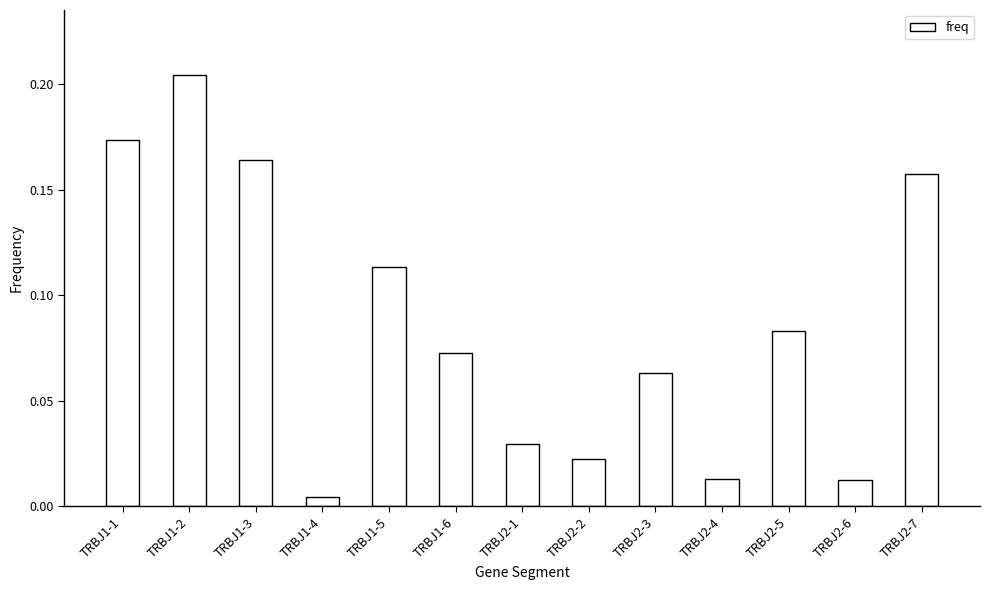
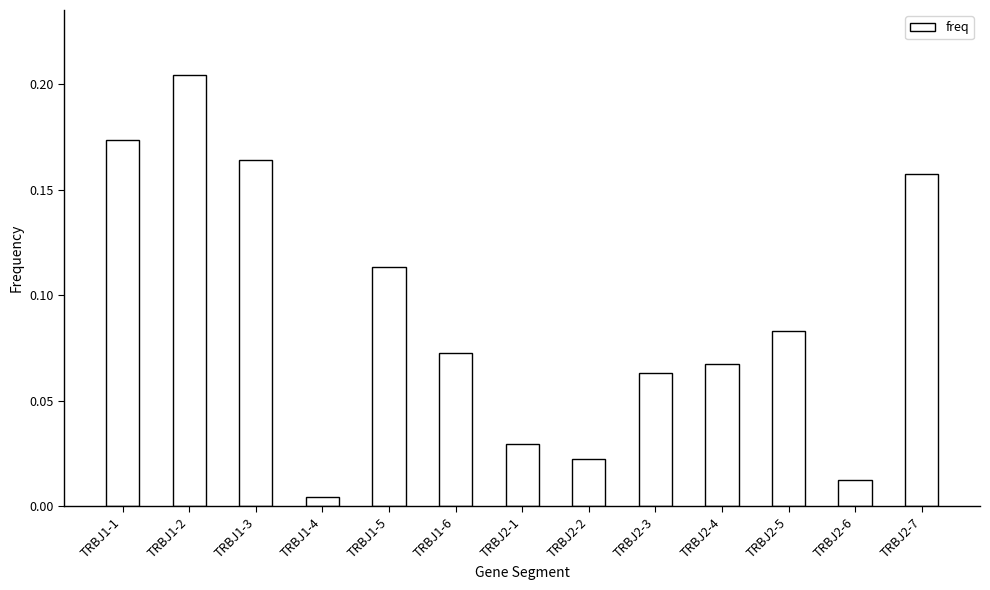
  {
    "TRBJ1-1": 0.174,
    "TRBJ1-2": 0.204,
    "TRBJ1-3": 0.164,
    "TRBJ1-4": 0.004,
    "TRBJ1-5": 0.113,
    "TRBJ1-6": 0.072,
    "TRBJ2-1": 0.029,
    "TRBJ2-2": 0.022,
    "TRBJ2-3": 0.063,
-   "TRBJ2-4": 0.013,
+   "TRBJ2-4": 0.068,
    "TRBJ2-5": 0.083,
    "TRBJ2-6": 0.012,
    "TRBJ2-7": 0.157
  }
